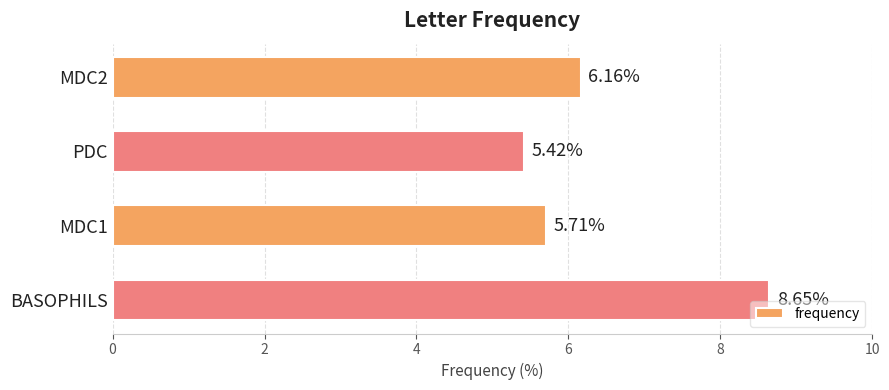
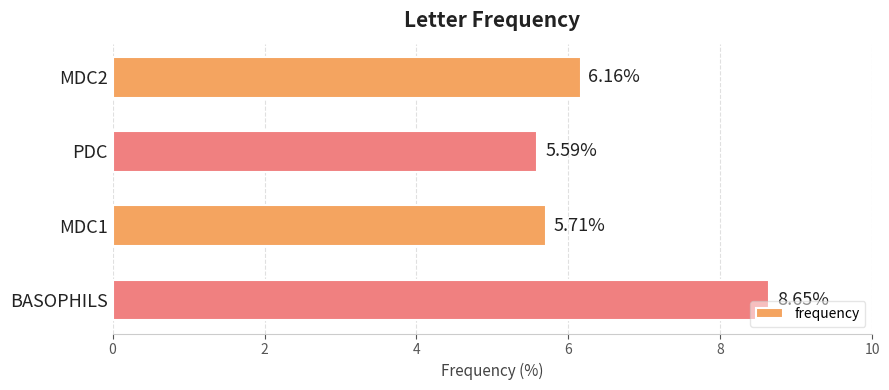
  {
    "MDC2": "6.16%",
-   "PDC": "5.42%",
+   "PDC": "5.59%",
    "MDC1": "5.71%"
  }
